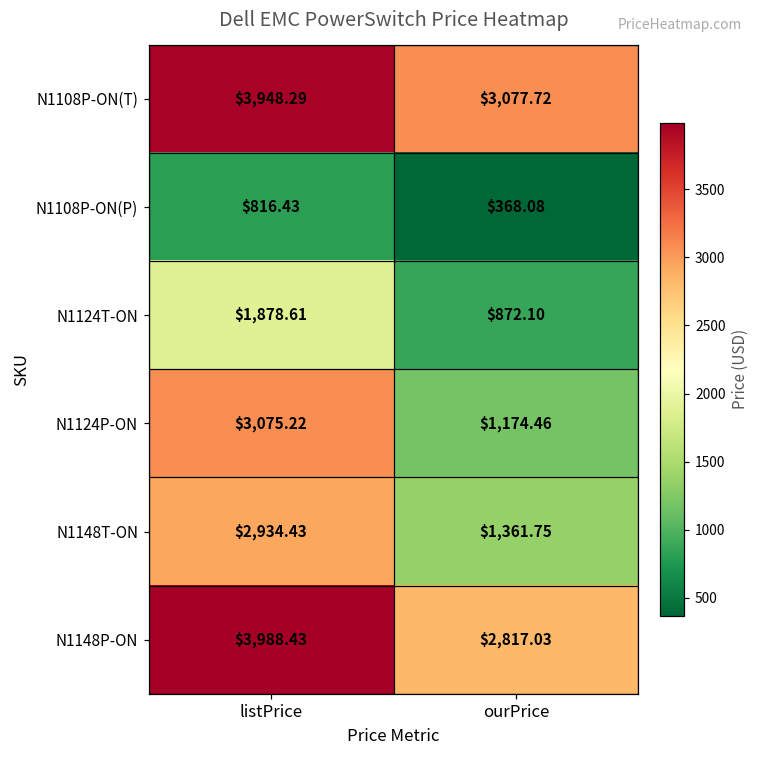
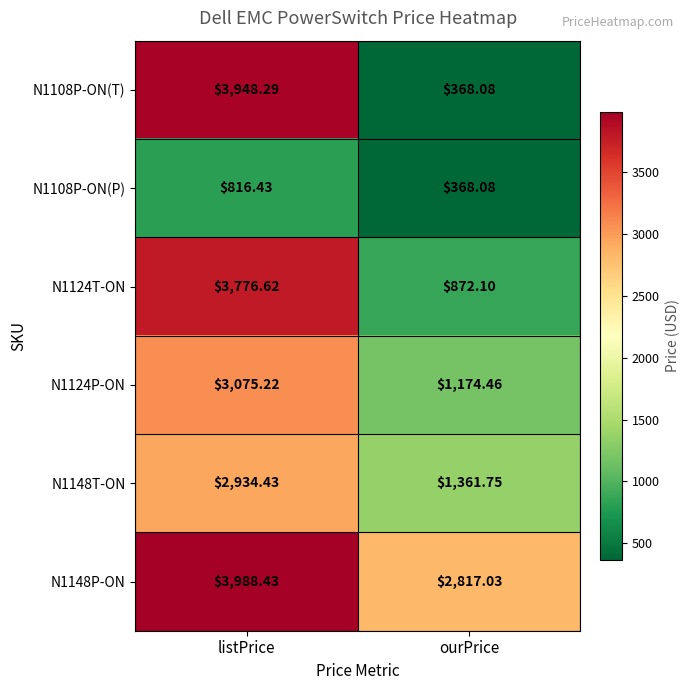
  {
    "N1108P-ON(T)": {
      "listPrice": "$3,948.29",
-     "ourPrice": "$3,077.72"
+     "ourPrice": "$368.08"
    },
    "N1108P-ON(P)": {
      "listPrice": "$816.43",
      "ourPrice": "$368.08"
    },
    "N1124T-ON": {
-     "listPrice": "$1,878.61",
+     "listPrice": "$3,776.62",
      "ourPrice": "$872.10"
    },
    "N1124P-ON": {
      "listPrice": "$3,075.22",
      "ourPrice": "$1,174.46"
    },
    "N1148T-ON": {
      "listPrice": "$2,934.43",
      "ourPrice": "$1,361.75"
    },
    "N1148P-ON": {
      "listPrice": "$3,988.43",
      "ourPrice": "$2,817.03"
    }
  }
